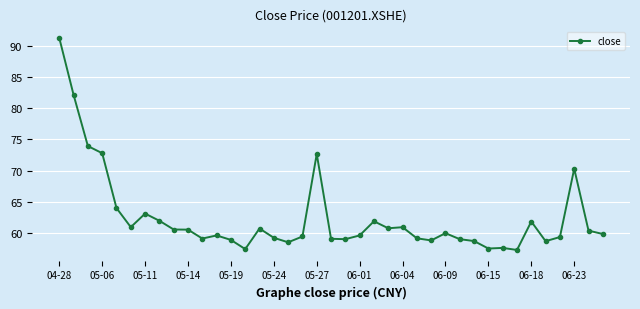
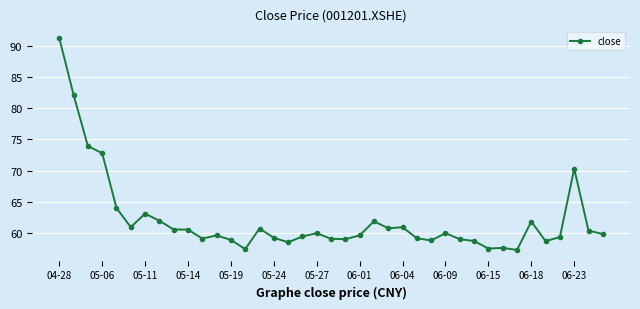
  {
    "04-28": 91,
    "05-06": 73,
    "05-11": 63,
    "05-14": 61,
    "05-19": 59,
    "05-24": 59,
-   "05-27": 73,
+   "05-27": 60,
    "06-01": 60,
    "06-04": 61,
    "06-09": 60,
    "06-15": 58,
    "06-18": 62,
    "06-23": 70
  }
